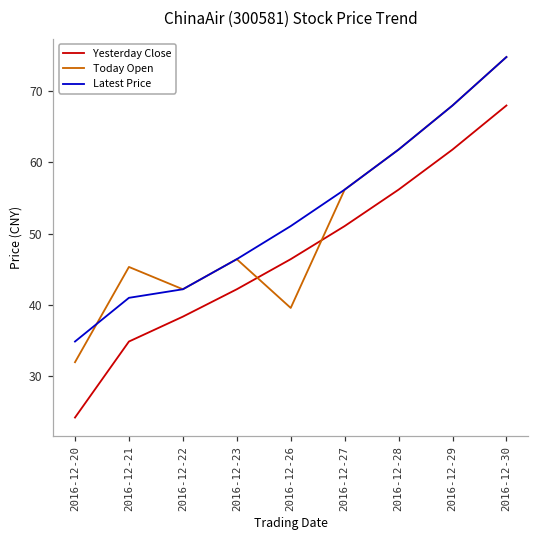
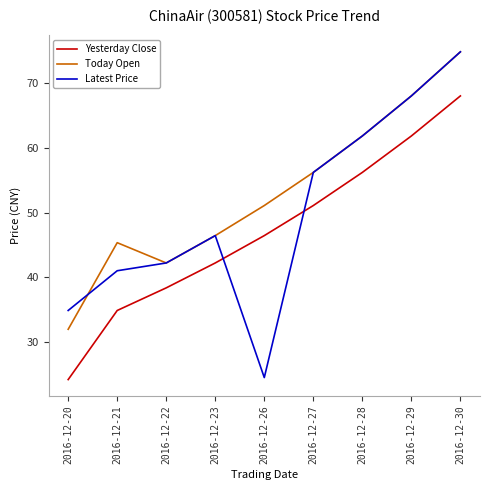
  {
    "Yesterday Close": {
      "2016-12-20": 24,
      "2016-12-21": 35,
      "2016-12-22": 38,
      "2016-12-23": 42,
      "2016-12-26": 46,
      "2016-12-27": 51,
      "2016-12-28": 56,
      "2016-12-29": 62,
      "2016-12-30": 68
    },
    "Today Open": {
      "2016-12-20": 32,
      "2016-12-21": 45,
-     "2016-12-26": 40
+     "2016-12-26": 51
    },
    "Latest Price": {
      "2016-12-20": 35,
      "2016-12-21": 41,
-     "2016-12-26": 51
+     "2016-12-26": 25
    }
  }
